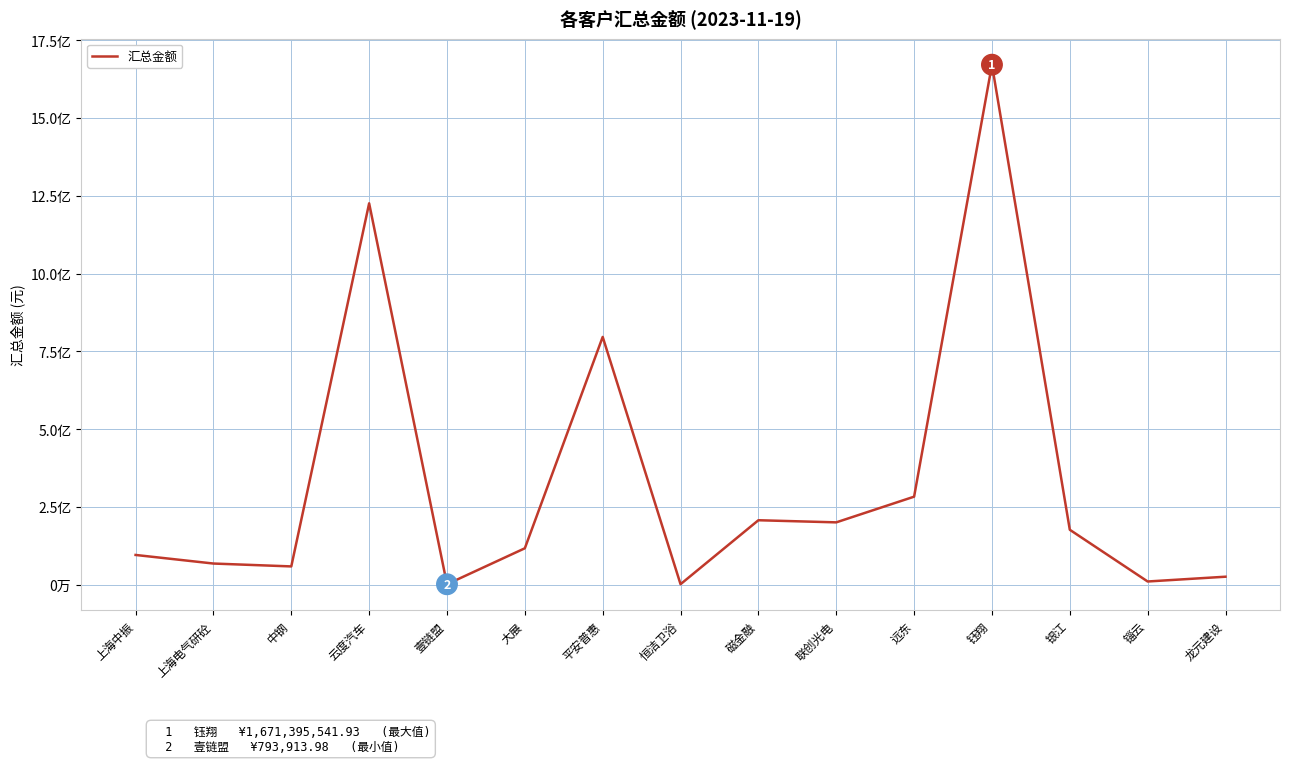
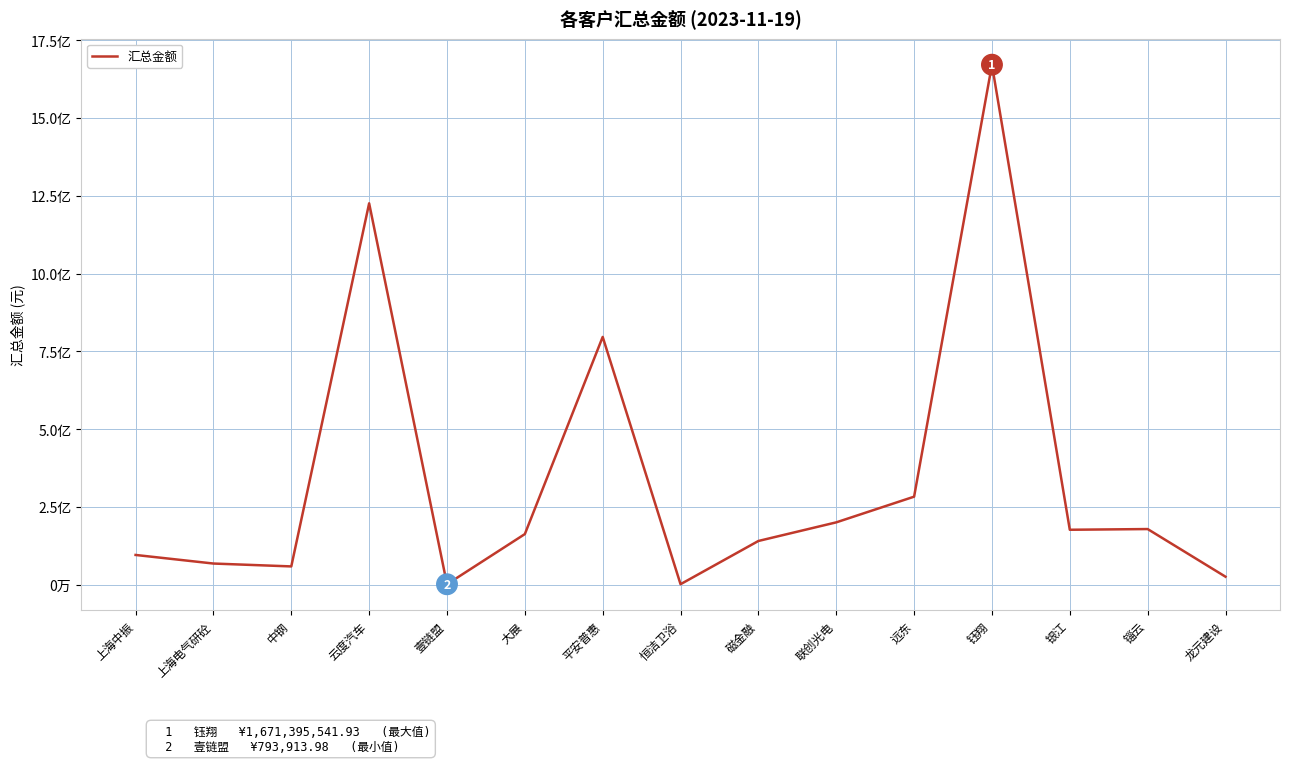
  {
    "上海中振": "1.0亿",
    "上海电气研砼": "0.7亿",
    "中钢": "0.6亿",
    "云度汽车": "12.3亿",
-   "大展": "1.2亿",
+   "大展": "1.6亿",
    "平安普惠": "8.0亿",
    "恒洁卫浴": "0.0亿",
-   "磁金融": "2.1亿",
+   "磁金融": "1.4亿",
    "联创光电": "2.0亿",
    "远东": "2.8亿",
    "银江": "1.8亿",
-   "锱云": "0.1亿",
+   "锱云": "1.8亿",
    "龙元建设": "0.3亿"
  }
